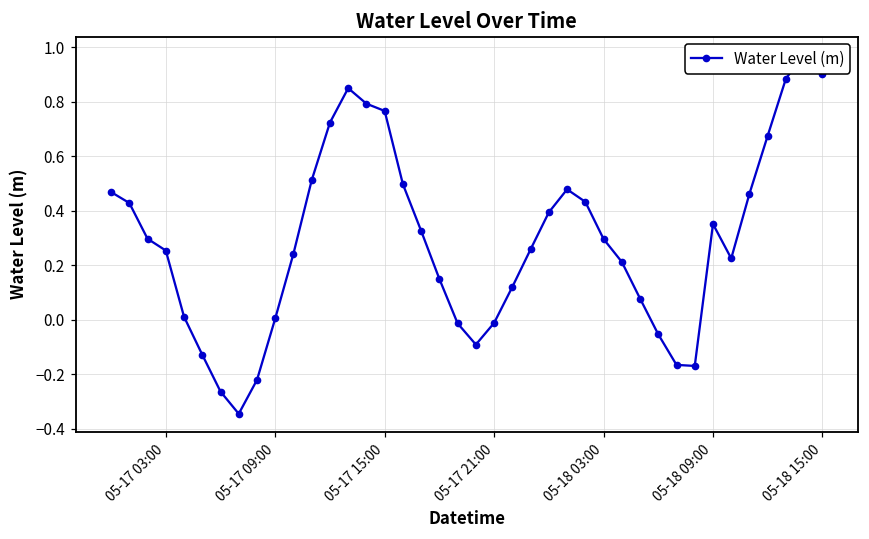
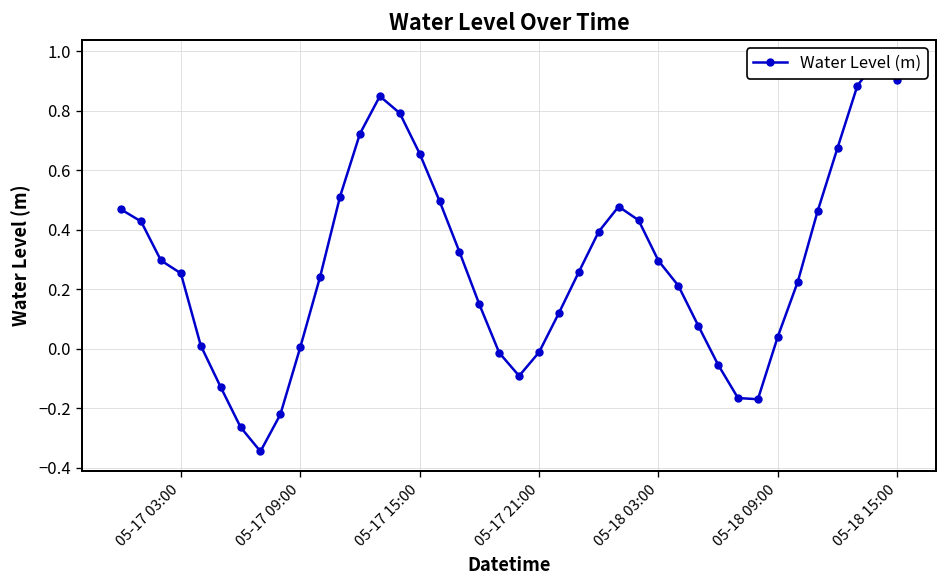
  {
    "05-17 03:00": 0.25,
    "05-17 09:00": 0.00,
-   "05-17 15:00": 0.77,
+   "05-17 15:00": 0.66,
    "05-17 21:00": -0.01,
    "05-18 03:00": 0.30,
-   "05-18 09:00": 0.35,
+   "05-18 09:00": 0.04,
    "05-18 15:00": 0.90
  }
